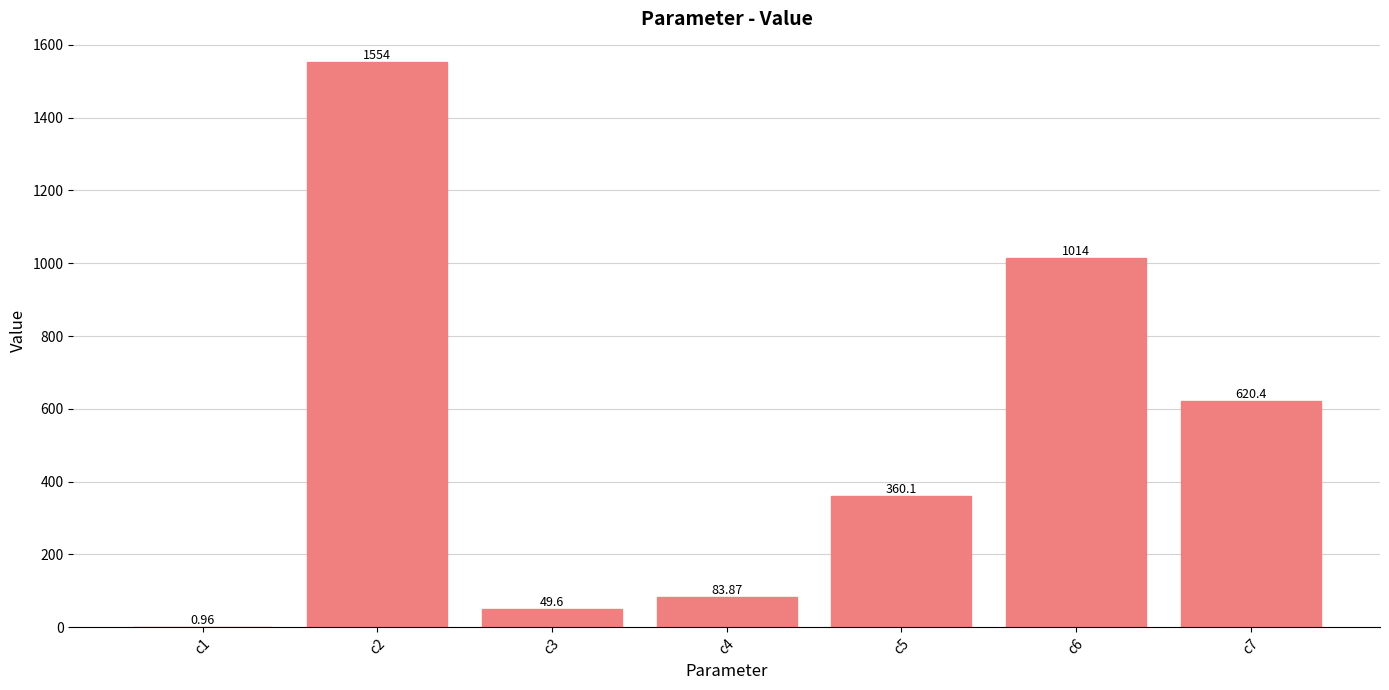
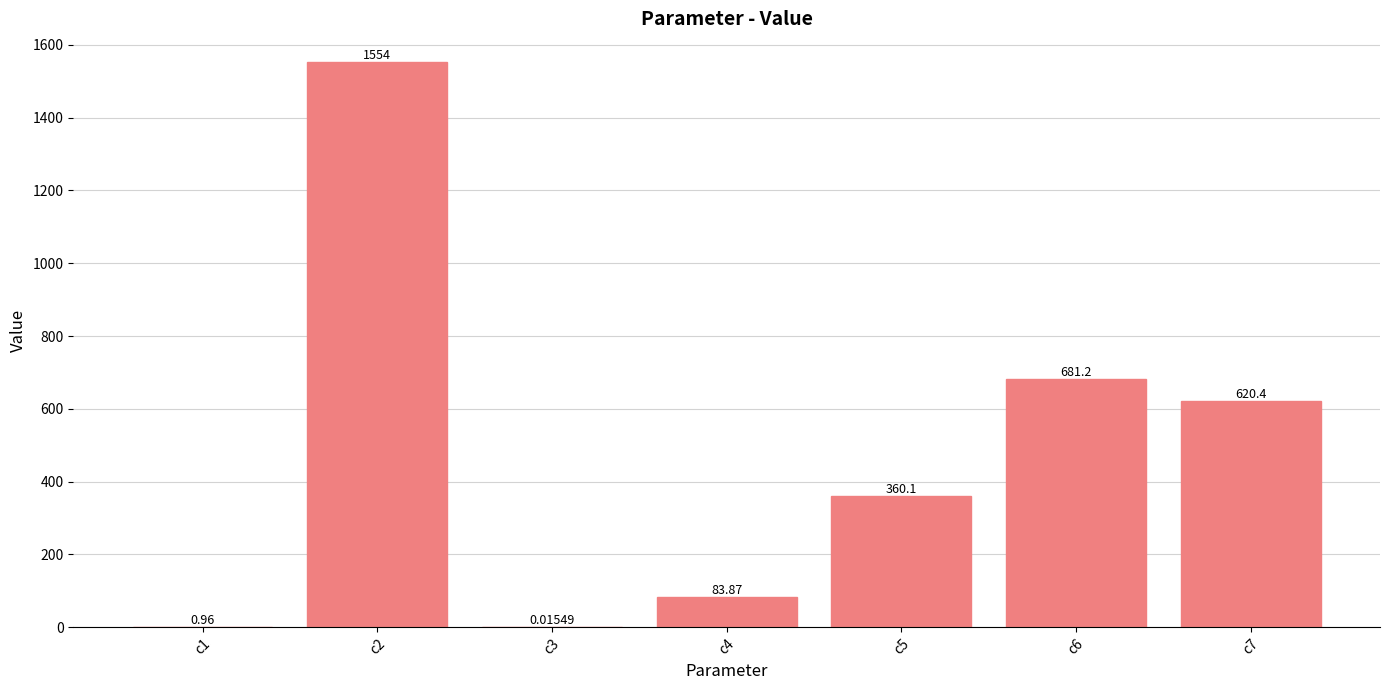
  {
    "c1": 0.96,
    "c2": 1554,
-   "c3": 49.6,
+   "c3": 0.01549,
    "c4": 83.87,
    "c5": 360.1,
-   "c6": 1014,
+   "c6": 681.2,
    "c7": 620.4
  }
